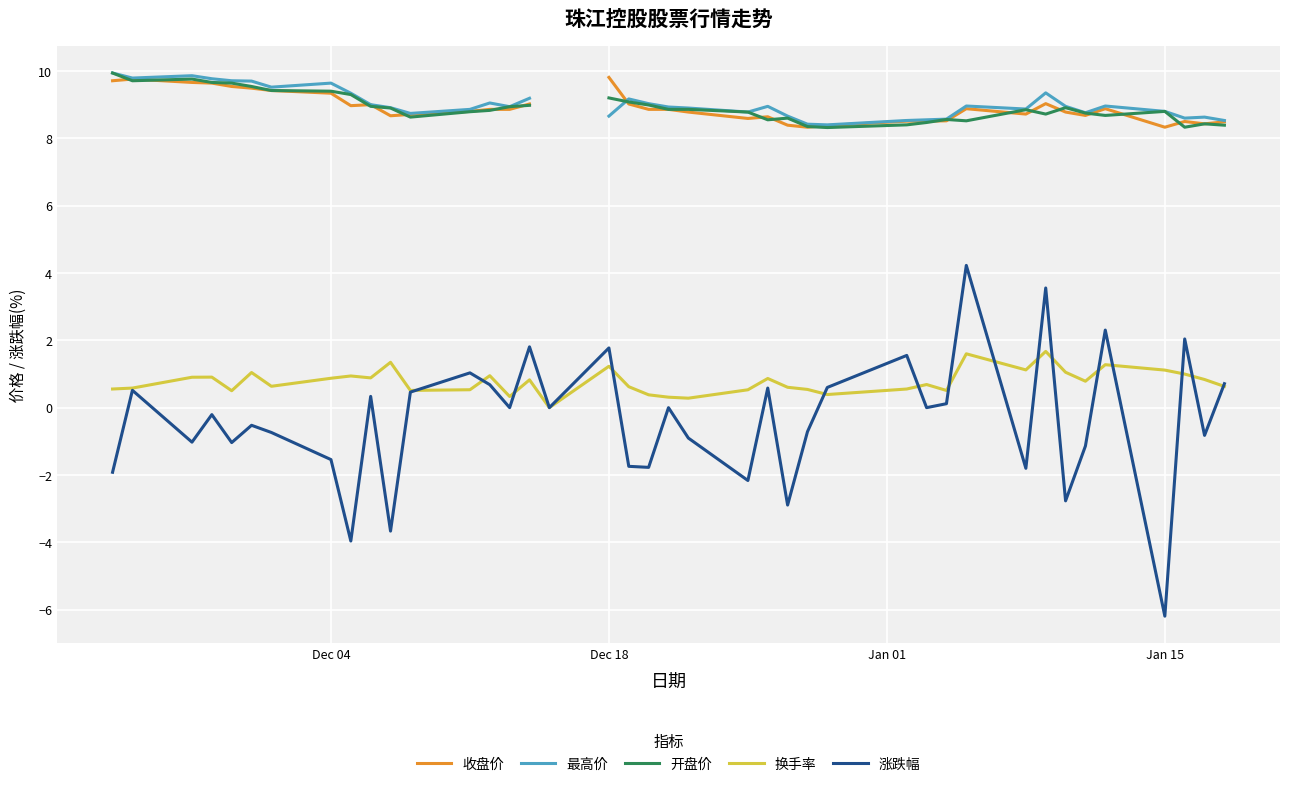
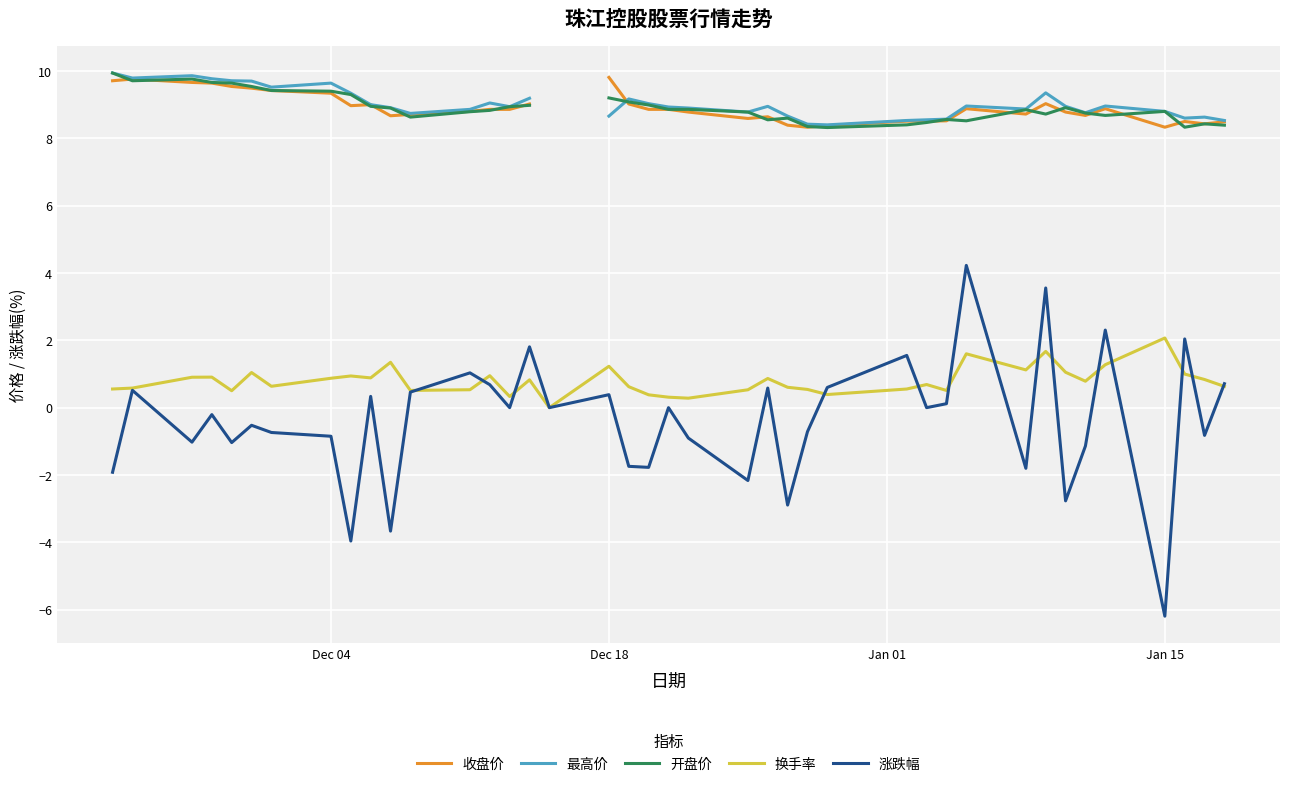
  {
    "收盘价": {
      "Dec 18": 9.8,
      "Jan 15": 8.3
    },
    "最高价": {
      "Dec 04": 9.6,
      "Dec 18": 8.7
    },
    "开盘价": {
      "Dec 18": 9.2
    },
    "换手率": {
      "Dec 04": 0.9,
      "Dec 18": 1.2,
-     "Jan 15": 1.1
+     "Jan 15": 2.1
    },
    "涨跌幅": {
-     "Dec 04": -1.5,
-     "Dec 18": 1.8,
+     "Dec 04": -0.8,
+     "Dec 18": 0.4,
      "Jan 15": -6.2
    }
  }
